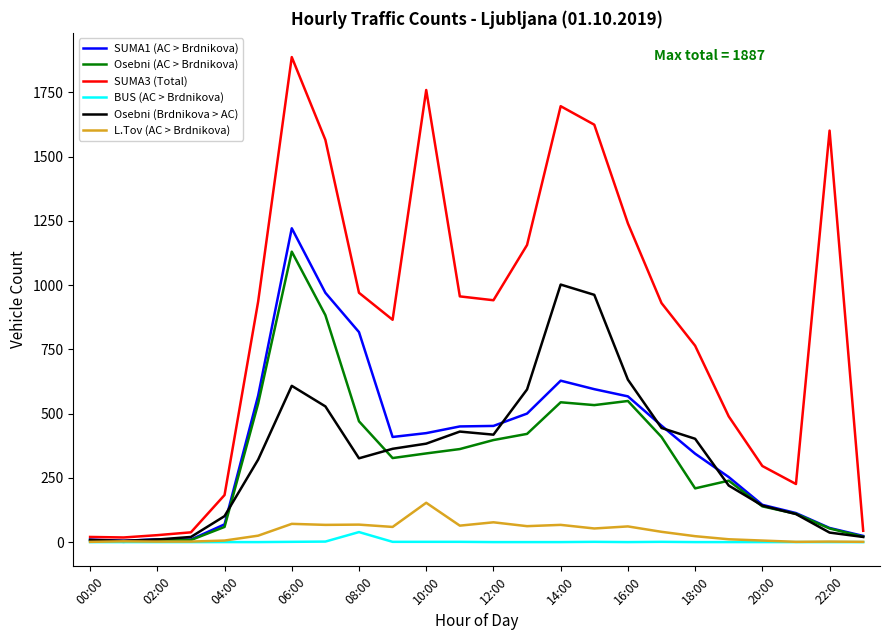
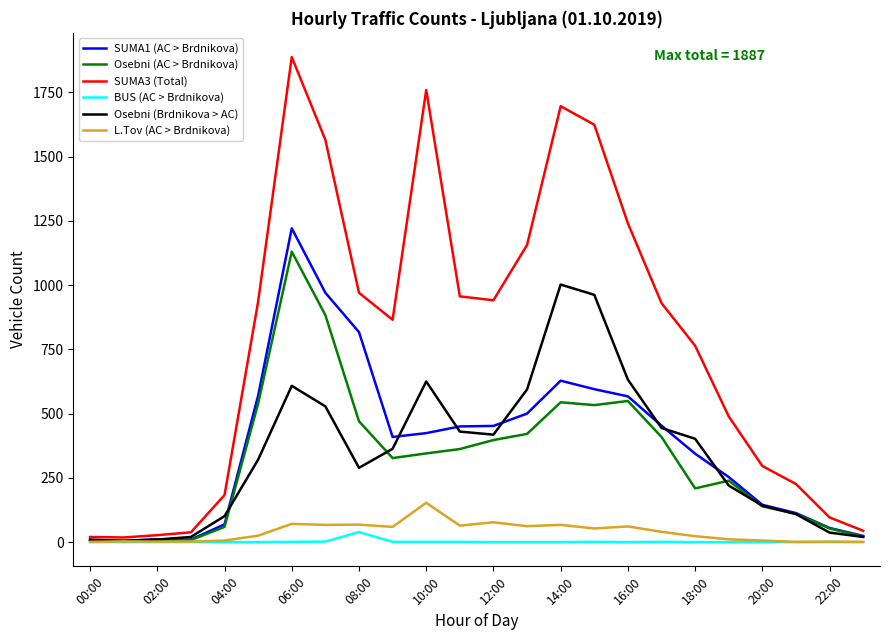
  {
    "SUMA1 (AC > Brdnikova)": {
      "06:00": 1220,
      "08:00": 820,
      "10:00": 420,
      "12:00": 450,
      "14:00": 630,
      "16:00": 570,
      "18:00": 340
    },
    "Osebni (AC > Brdnikova)": {
      "06:00": 1130,
      "08:00": 470,
      "10:00": 350,
      "12:00": 400,
      "14:00": 540,
      "16:00": 550,
      "18:00": 210
    },
    "SUMA3 (Total)": {
      "02:00": 30,
      "04:00": 180,
      "06:00": 1890,
      "08:00": 970,
      "10:00": 1760,
      "12:00": 940,
      "14:00": 1700,
      "16:00": 1240,
      "18:00": 760,
      "20:00": 300,
-     "22:00": 1600
+     "22:00": 100
    },
    "BUS (AC > Brdnikova)": {
      "06:00": 0,
      "08:00": 40,
      "10:00": 0,
      "12:00": 0,
      "14:00": 0,
      "16:00": 0,
      "18:00": 0
    },
    "Osebni (Brdnikova > AC)": {
      "04:00": 100,
      "06:00": 610,
-     "08:00": 330,
-     "10:00": 380,
+     "08:00": 290,
+     "10:00": 630,
      "12:00": 420,
      "14:00": 1000,
      "16:00": 630,
      "18:00": 400,
      "22:00": 40
    },
    "L.Tov (AC > Brdnikova)": {
      "06:00": 70,
      "08:00": 70,
      "10:00": 150,
      "12:00": 80,
      "14:00": 70,
      "16:00": 60,
      "18:00": 20
    }
  }
